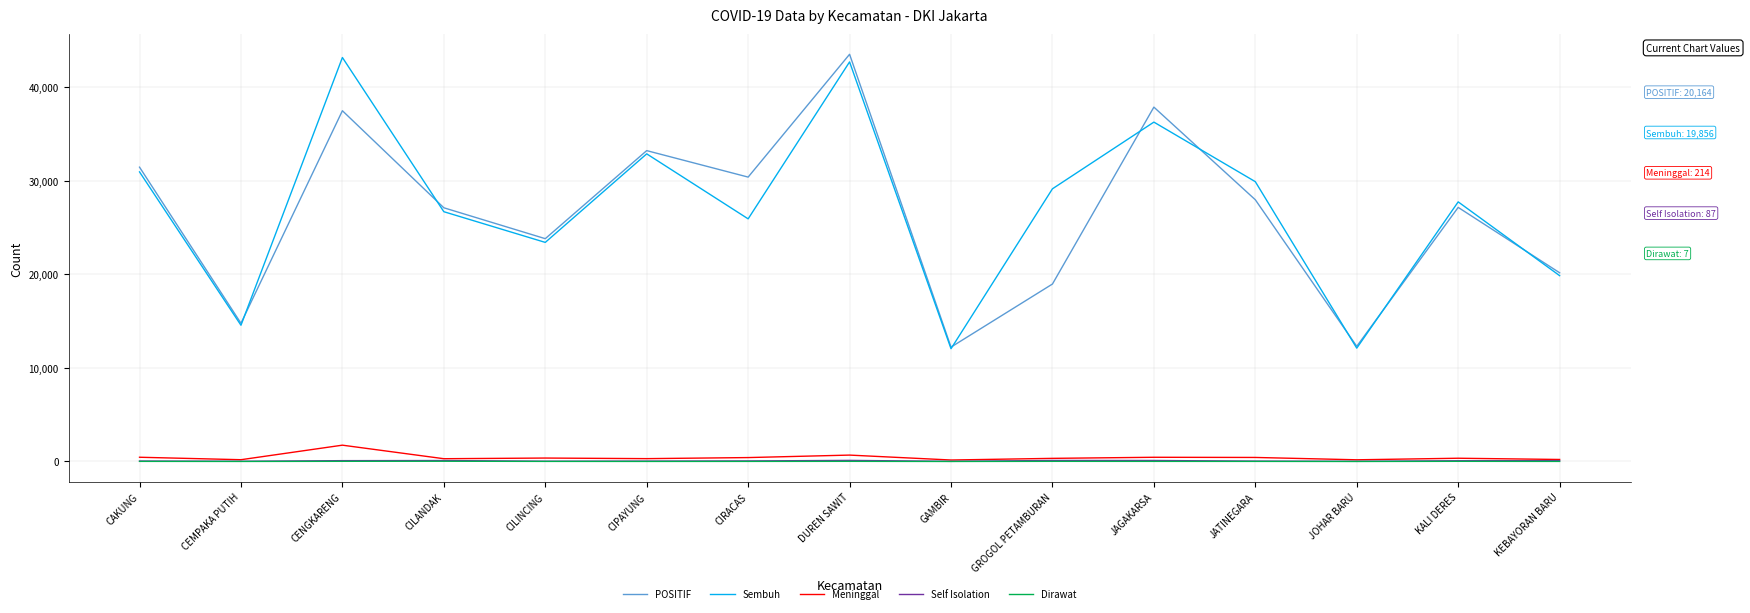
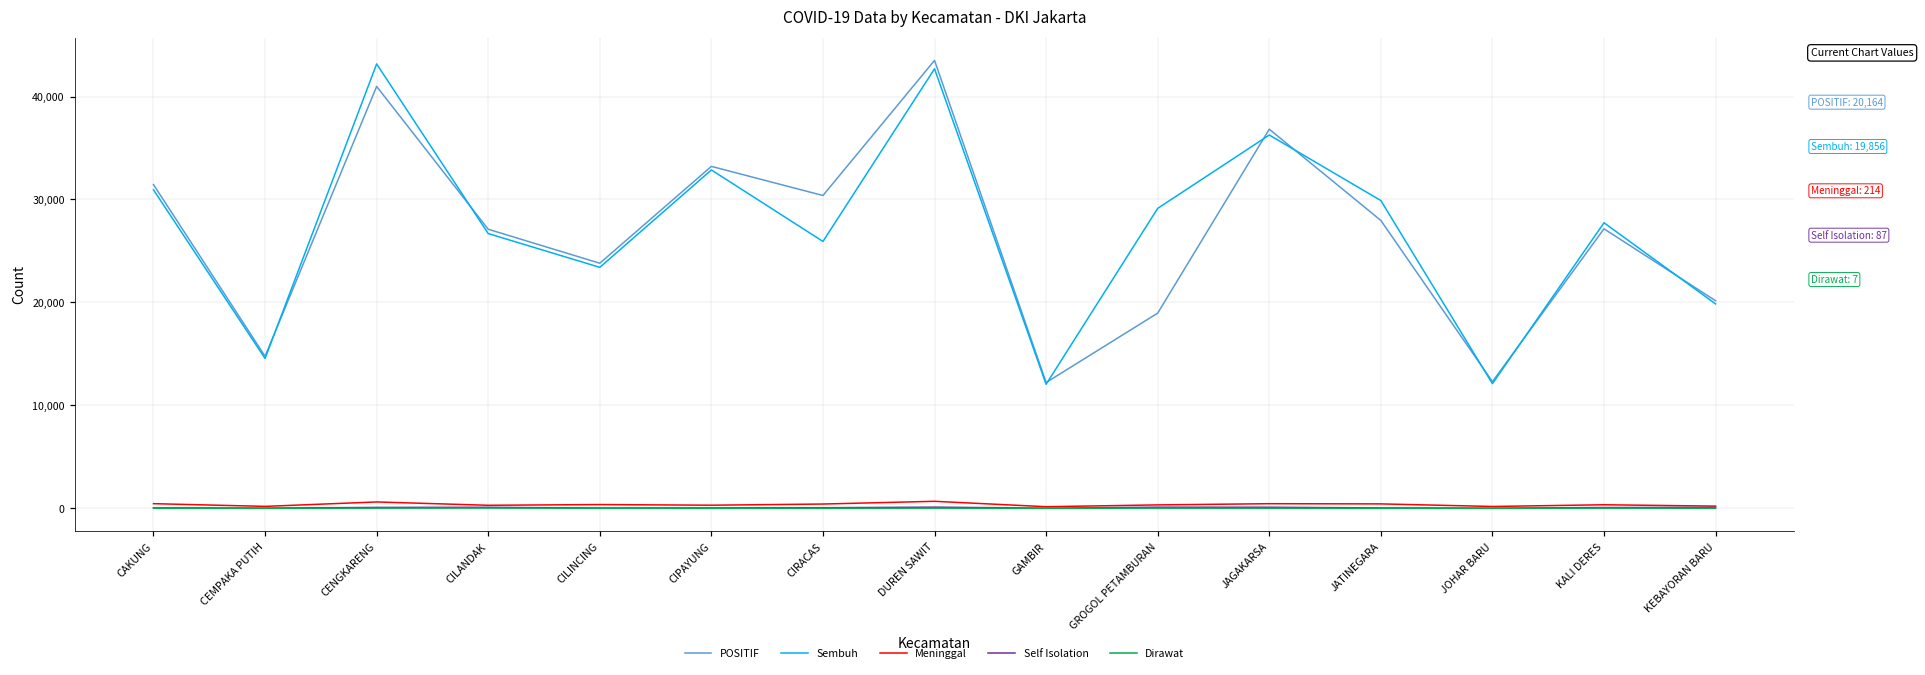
  {
    "POSITIF": {
      "CAKUNG": "31,000",
-     "CENGKARENG": "37,000",
+     "CENGKARENG": "41,000",
      "CILANDAK": "27,000",
      "CILINCING": "24,000",
      "CIPAYUNG": "33,000",
      "CIRACAS": "30,000",
      "DUREN SAWIT": "44,000",
      "GROGOL PETAMBURAN": "19,000",
-     "JAGAKARSA": "38,000",
+     "JAGAKARSA": "37,000",
      "JATINEGARA": "28,000",
      "KALI DERES": "27,000",
      "KEBAYORAN BARU": "20,000"
    },
    "Sembuh": {
      "CAKUNG": "31,000",
      "CENGKARENG": "43,000",
      "CILANDAK": "27,000",
      "CILINCING": "23,000",
      "CIPAYUNG": "33,000",
      "CIRACAS": "26,000",
      "DUREN SAWIT": "43,000",
      "GROGOL PETAMBURAN": "29,000",
      "JAGAKARSA": "36,000",
      "JATINEGARA": "30,000",
      "KALI DERES": "28,000",
      "KEBAYORAN BARU": "20,000"
    },
    "Meninggal": {
      "CAKUNG": "0",
-     "CENGKARENG": "2,000",
+     "CENGKARENG": "1,000",
      "CILINCING": "0",
      "CIRACAS": "0",
      "DUREN SAWIT": "1,000",
      "JAGAKARSA": "0",
      "JATINEGARA": "0"
    }
  }
